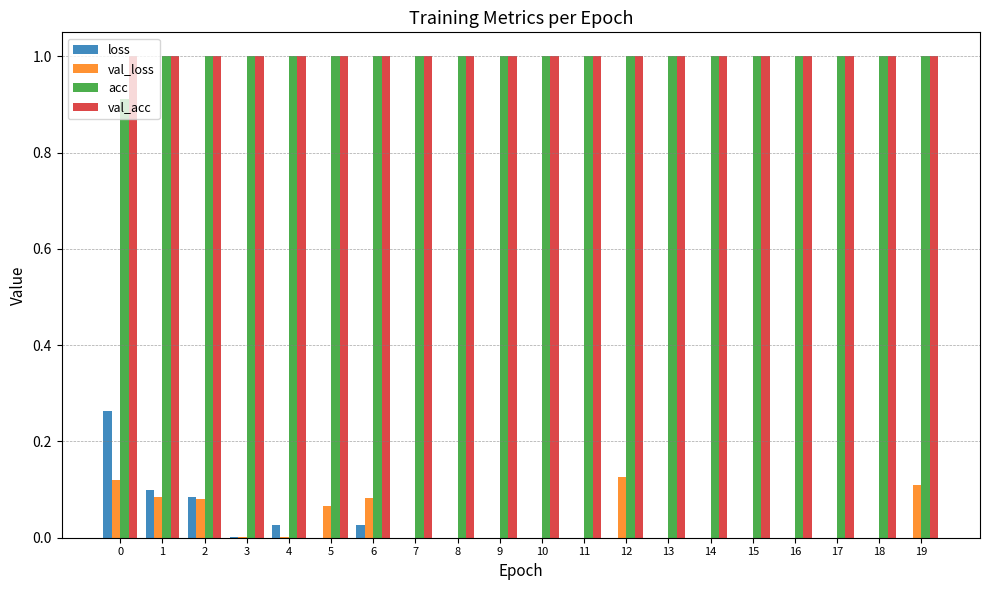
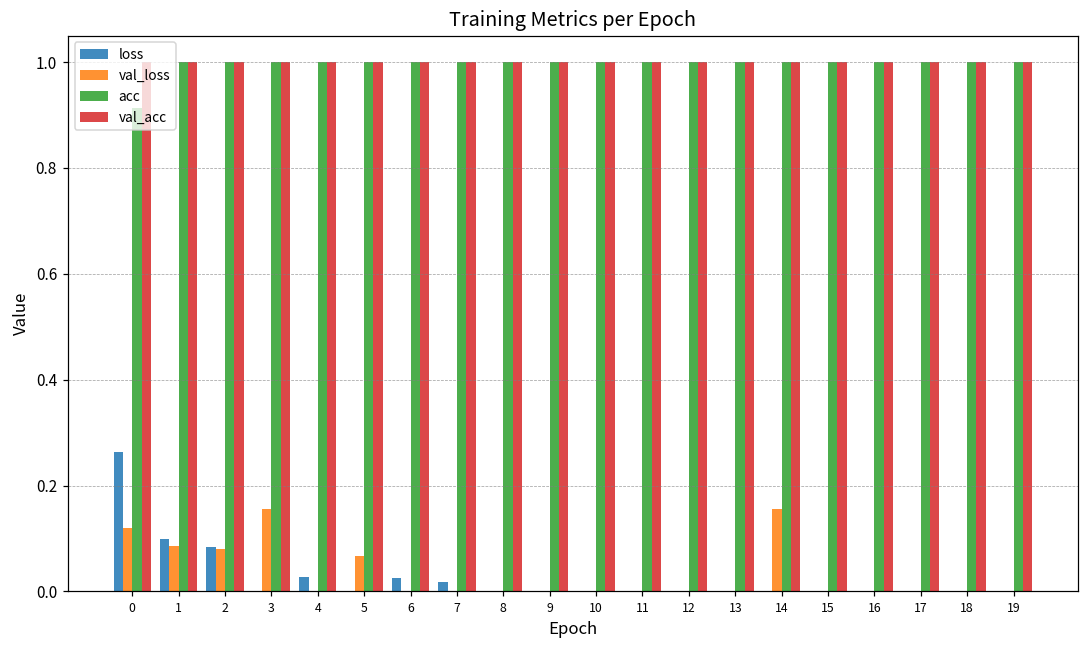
  {
    "loss": {
      "0": 0.26,
      "1": 0.10,
      "2": 0.08,
      "4": 0.03,
      "6": 0.03,
-     "7": 0.00
+     "7": 0.02
    },
    "val_loss": {
      "0": 0.12,
      "1": 0.09,
      "2": 0.08,
-     "3": 0.00,
+     "3": 0.16,
      "5": 0.07,
-     "6": 0.08,
-     "12": 0.13,
-     "14": 0.00,
-     "19": 0.11
+     "6": 0.00,
+     "12": 0.00,
+     "14": 0.16,
+     "19": 0.00
    },
    "acc": {
      "1": 1.00,
      "2": 1.00,
      "3": 1.00,
      "4": 1.00,
      "5": 1.00,
      "6": 1.00,
      "7": 1.00,
      "8": 1.00,
      "9": 1.00,
      "10": 1.00,
      "11": 1.00,
      "12": 1.00,
      "13": 1.00,
      "14": 1.00,
      "15": 1.00,
      "16": 1.00,
      "17": 1.00,
      "18": 1.00,
      "19": 1.00
    },
    "val_acc": {
      "1": 1.00,
      "2": 1.00,
      "3": 1.00,
      "4": 1.00,
      "5": 1.00,
      "6": 1.00,
      "7": 1.00,
      "8": 1.00,
      "9": 1.00,
      "10": 1.00,
      "11": 1.00,
      "12": 1.00,
      "13": 1.00,
      "14": 1.00,
      "15": 1.00,
      "16": 1.00,
      "17": 1.00,
      "18": 1.00,
      "19": 1.00
    }
  }
